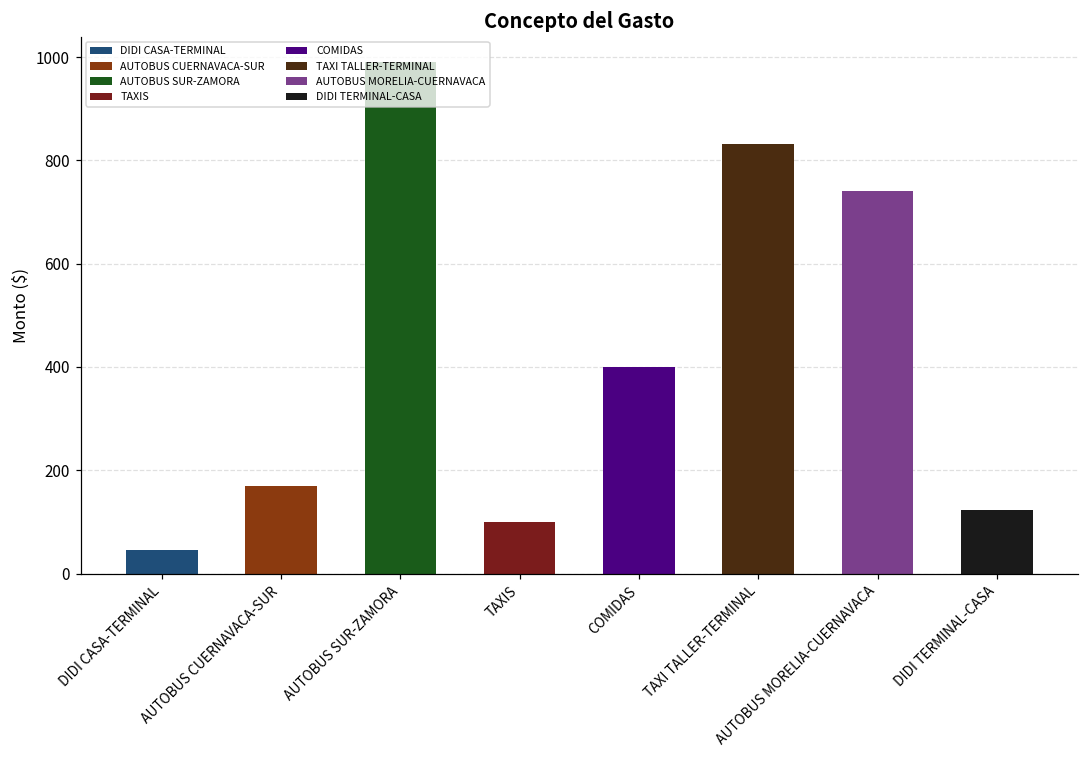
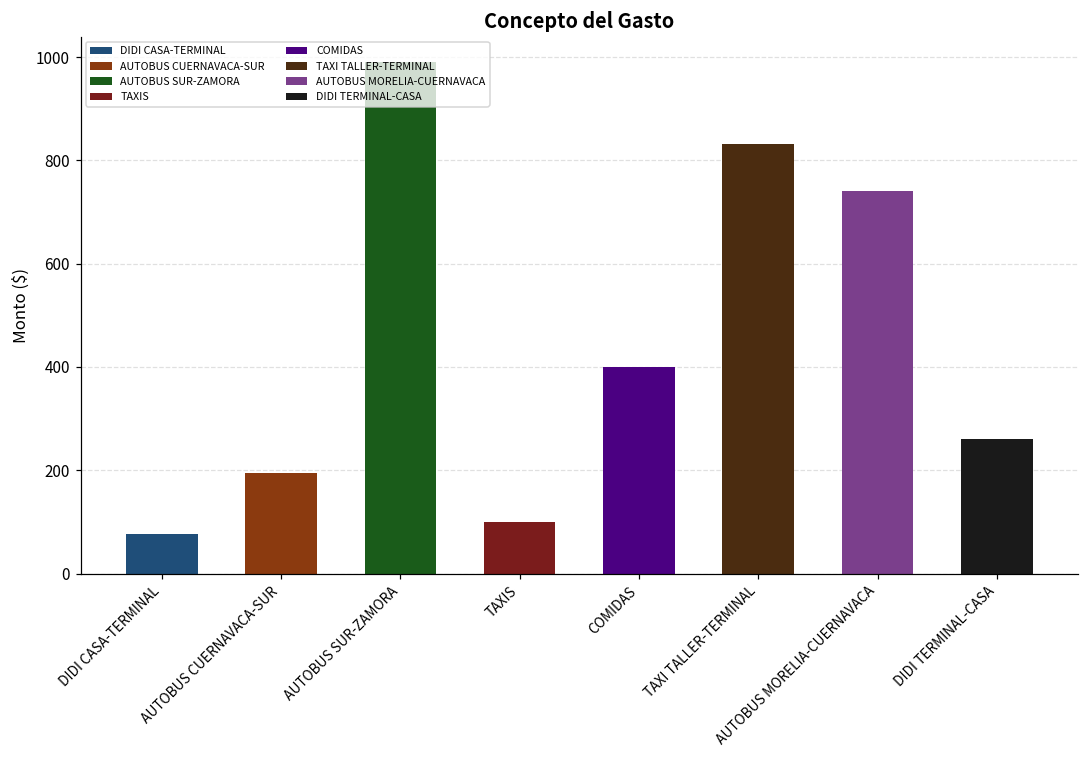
  {
-   "DIDI CASA-TERMINAL": 50,
-   "AUTOBUS CUERNAVACA-SUR": 170,
+   "DIDI CASA-TERMINAL": 80,
+   "AUTOBUS CUERNAVACA-SUR": 200,
    "TAXIS": 100,
    "COMIDAS": 400,
    "TAXI TALLER-TERMINAL": 830,
    "AUTOBUS MORELIA-CUERNAVACA": 740,
-   "DIDI TERMINAL-CASA": 120
+   "DIDI TERMINAL-CASA": 260
  }
